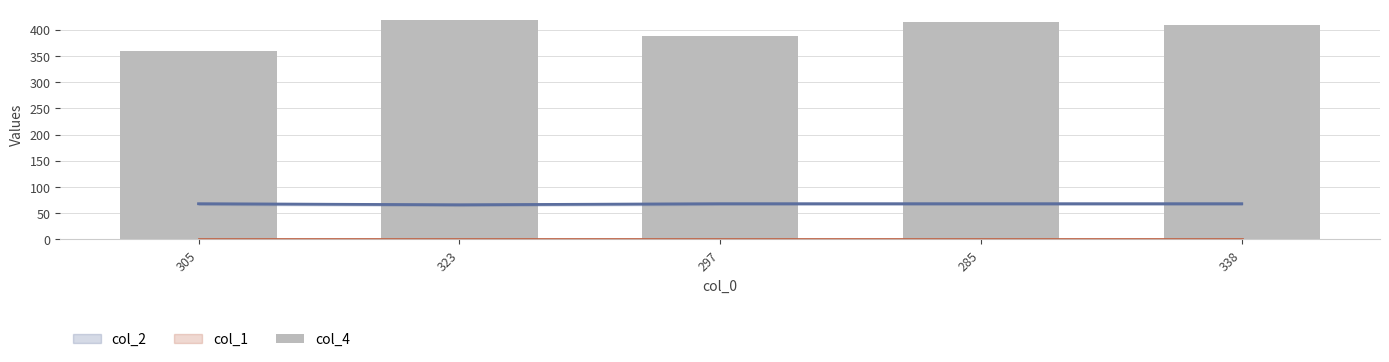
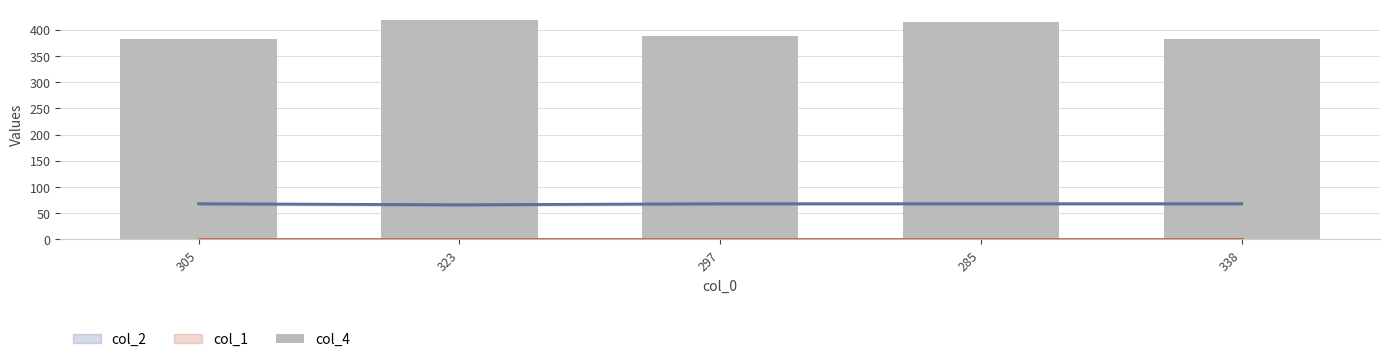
  {
    "col_4": {
-     "305": 360,
+     "305": 380,
      "323": 420,
      "297": 390,
      "285": 410,
-     "338": 410
+     "338": 380
    }
  }
